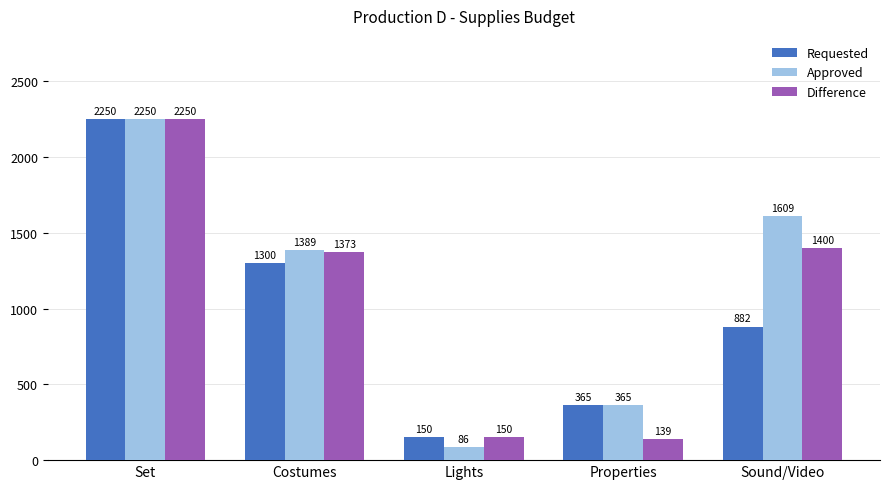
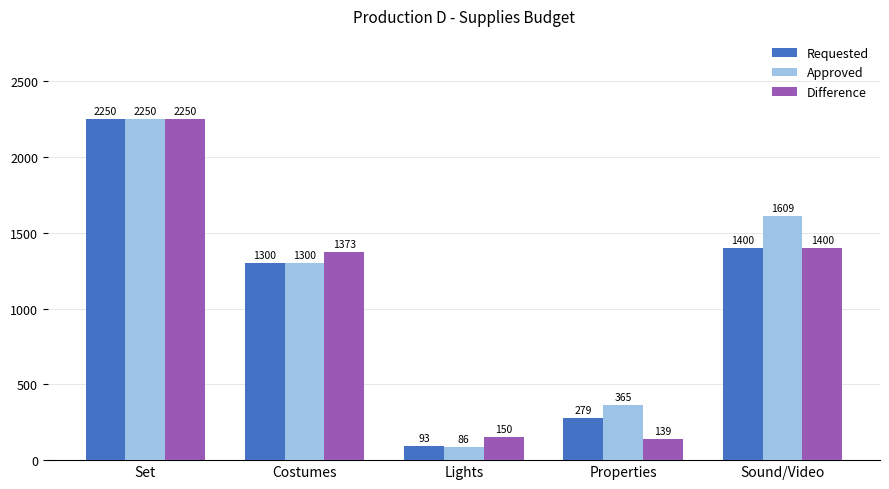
  {
    "Requested": {
      "Set": 2250,
      "Costumes": 1300,
-     "Lights": 150,
-     "Properties": 365,
-     "Sound/Video": 882
+     "Lights": 93,
+     "Properties": 279,
+     "Sound/Video": 1400
    },
    "Approved": {
      "Set": 2250,
-     "Costumes": 1389,
+     "Costumes": 1300,
      "Lights": 86,
      "Properties": 365,
      "Sound/Video": 1609
    },
    "Difference": {
      "Set": 2250,
      "Costumes": 1373,
      "Lights": 150,
      "Properties": 139,
      "Sound/Video": 1400
    }
  }
